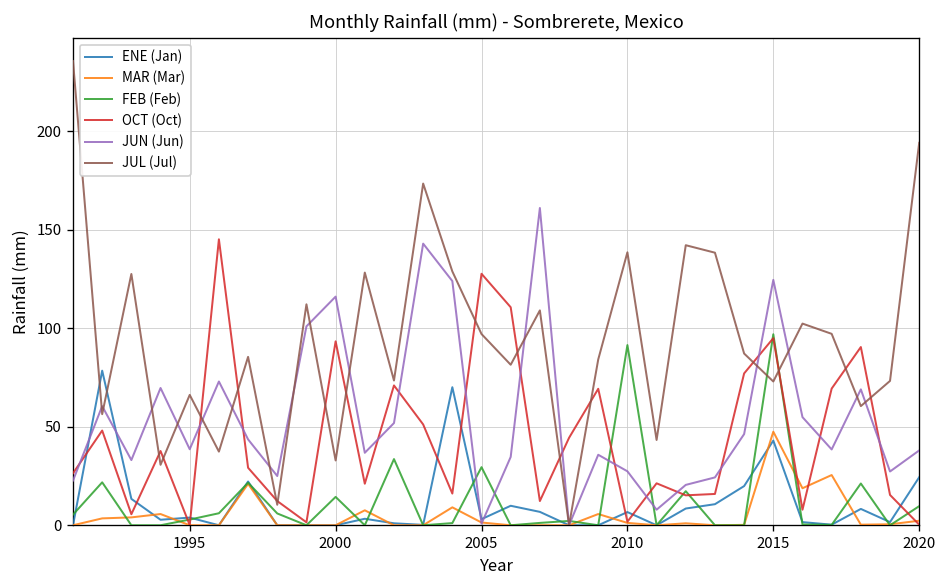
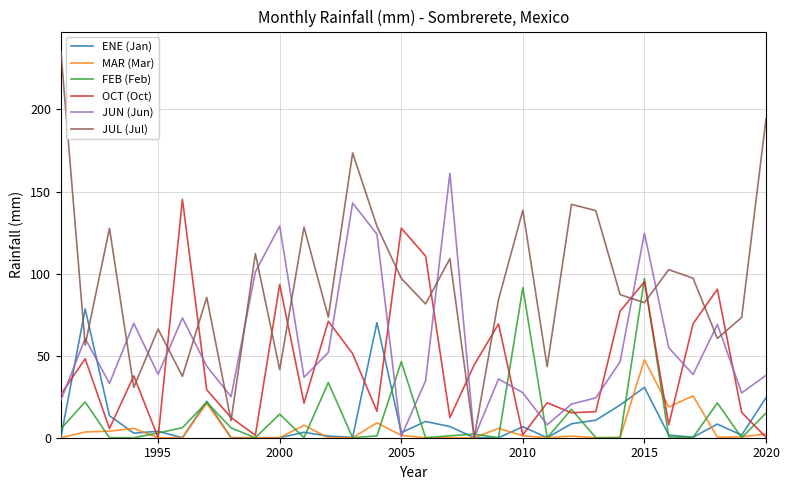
  {
    "ENE (Jan)": {
      "2005": 3,
      "2010": 7,
-     "2015": 43,
+     "2015": 31,
      "2020": 24
    },
    "MAR (Mar)": {
      "2015": 48,
      "2020": 2
    },
    "FEB (Feb)": {
      "2000": 14,
-     "2005": 30,
+     "2005": 46,
      "2010": 92,
      "2015": 97,
-     "2020": 10
+     "2020": 15
    },
    "OCT (Oct)": {
      "2000": 93,
      "2005": 128,
      "2015": 95,
      "2020": 0
    },
    "JUN (Jun)": {
      "1995": 39,
-     "2000": 116,
+     "2000": 129,
      "2010": 27,
      "2015": 125,
      "2020": 38
    },
    "JUL (Jul)": {
      "1995": 66,
-     "2000": 33,
+     "2000": 42,
      "2005": 97,
      "2010": 139,
-     "2015": 73,
+     "2015": 82,
      "2020": 194
    }
  }
